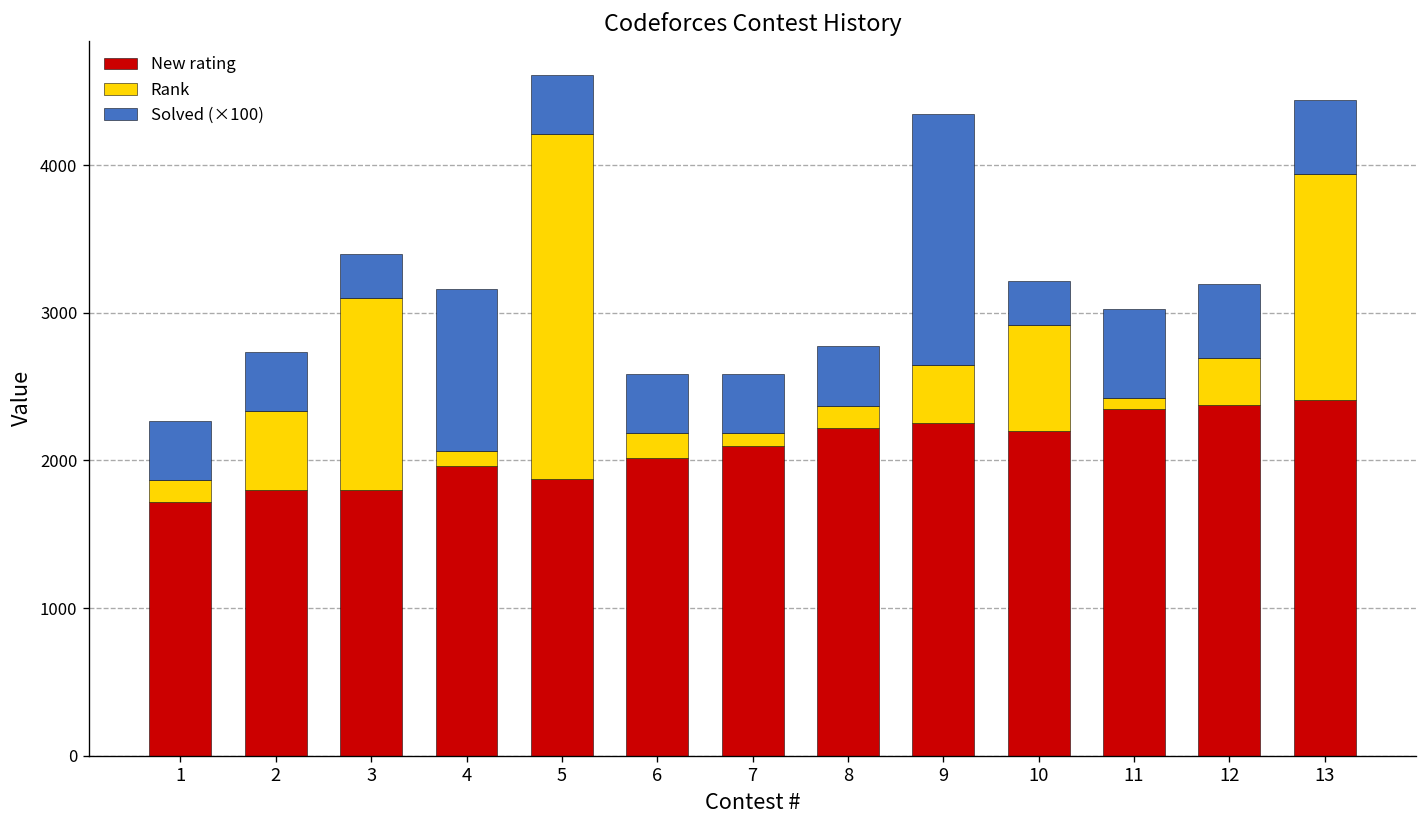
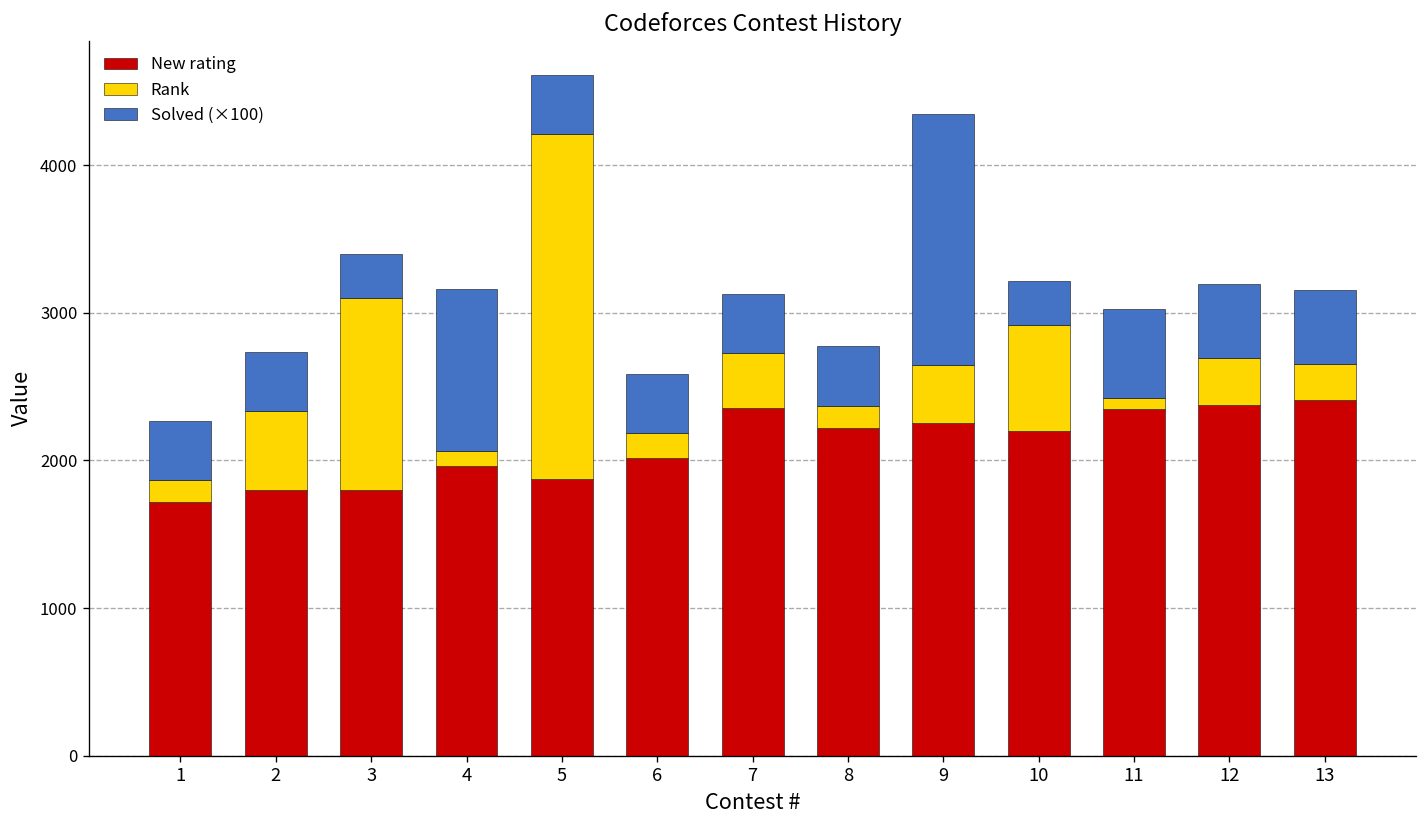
  {
    "New rating": {
      "1": 1720,
      "2": 1800,
      "3": 1800,
      "4": 1960,
      "5": 1880,
      "6": 2020,
-     "7": 2100,
+     "7": 2360,
      "8": 2220,
      "9": 2250,
      "10": 2200,
      "11": 2350,
      "12": 2380,
      "13": 2410
    },
    "Rank": {
      "1": 150,
      "2": 530,
      "3": 1300,
      "4": 100,
      "5": 2330,
      "6": 170,
-     "7": 90,
+     "7": 370,
      "8": 150,
      "9": 390,
      "10": 710,
      "11": 80,
      "12": 320,
-     "13": 1530
+     "13": 240
    },
    "Solved (×100)": {
      "1": 400,
      "2": 400,
      "3": 300,
      "4": 1100,
      "5": 400,
      "6": 400,
      "7": 400,
      "8": 400,
      "9": 1700,
      "10": 300,
      "11": 600,
      "12": 500,
      "13": 500
    }
  }
